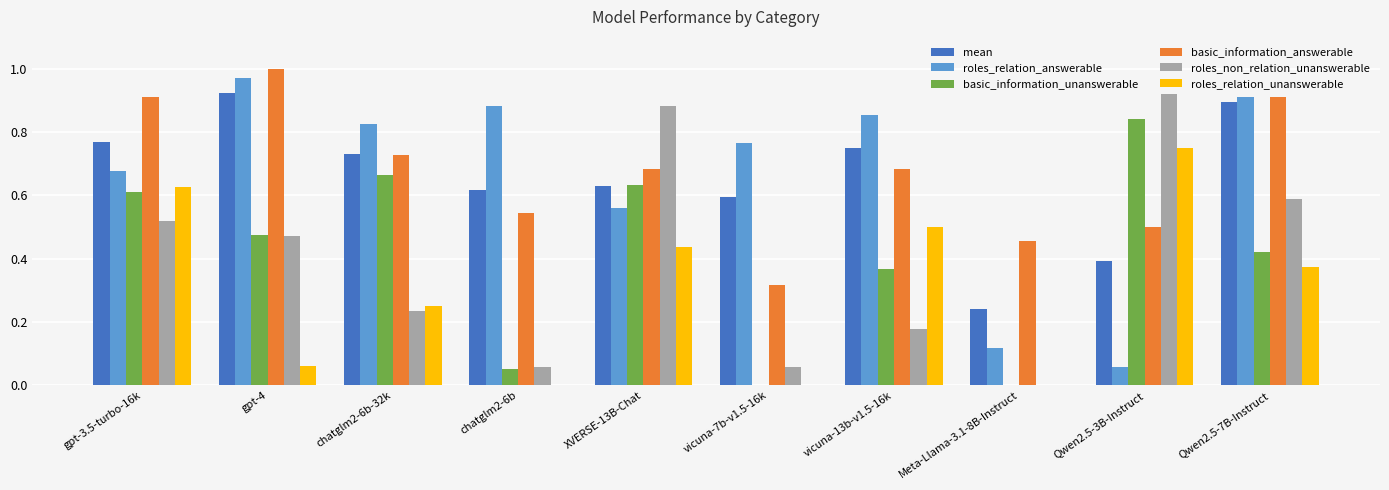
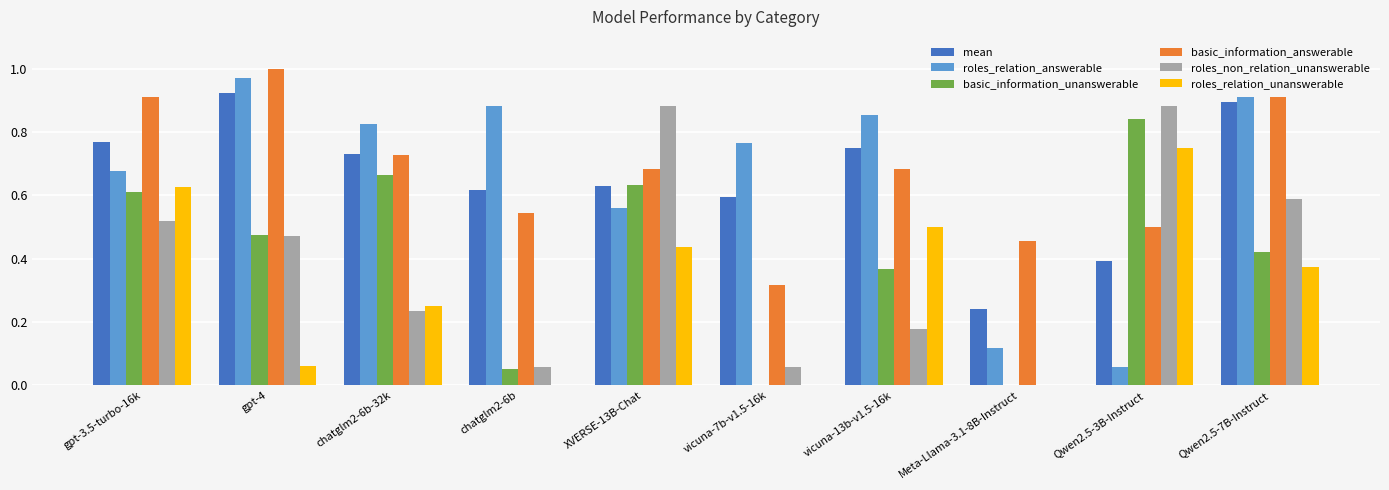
  {
    "basic_information_unanswerable": {
      "gpt-3.5-turbo-16k": 0.61,
      "gpt-4": 0.47,
      "chatglm2-6b-32k": 0.66,
      "chatglm2-6b": 0.05,
      "XVERSE-13B-Chat": 0.63,
      "vicuna-7b-v1.5-16k": 0.00,
      "vicuna-13b-v1.5-16k": 0.37,
      "Meta-Llama-3.1-8B-Instruct": 0.00,
      "Qwen2.5-3B-Instruct": 0.84,
      "Qwen2.5-7B-Instruct": 0.42
    },
    "basic_information_answerable": {
      "gpt-3.5-turbo-16k": 0.91,
      "gpt-4": 1.00,
      "chatglm2-6b-32k": 0.73,
      "chatglm2-6b": 0.55,
      "XVERSE-13B-Chat": 0.68,
      "vicuna-7b-v1.5-16k": 0.32,
      "vicuna-13b-v1.5-16k": 0.68,
      "Meta-Llama-3.1-8B-Instruct": 0.45,
      "Qwen2.5-3B-Instruct": 0.50,
      "Qwen2.5-7B-Instruct": 0.91
    },
    "roles_non_relation_unanswerable": {
      "gpt-3.5-turbo-16k": 0.52,
      "gpt-4": 0.47,
      "chatglm2-6b-32k": 0.24,
      "chatglm2-6b": 0.06,
      "XVERSE-13B-Chat": 0.88,
      "vicuna-7b-v1.5-16k": 0.06,
      "vicuna-13b-v1.5-16k": 0.18,
      "Meta-Llama-3.1-8B-Instruct": 0.00,
-     "Qwen2.5-3B-Instruct": 0.92,
+     "Qwen2.5-3B-Instruct": 0.88,
      "Qwen2.5-7B-Instruct": 0.59
    },
    "roles_relation_unanswerable": {
      "gpt-3.5-turbo-16k": 0.63,
      "gpt-4": 0.06,
      "chatglm2-6b-32k": 0.25,
      "chatglm2-6b": 0.00,
      "XVERSE-13B-Chat": 0.44,
      "vicuna-7b-v1.5-16k": 0.00,
      "vicuna-13b-v1.5-16k": 0.50,
      "Meta-Llama-3.1-8B-Instruct": 0.00,
      "Qwen2.5-3B-Instruct": 0.75,
      "Qwen2.5-7B-Instruct": 0.38
    }
  }
